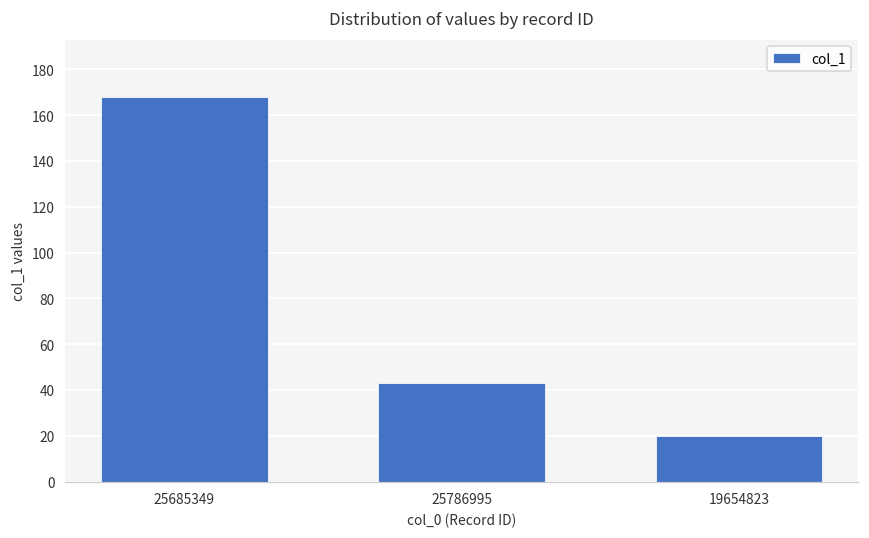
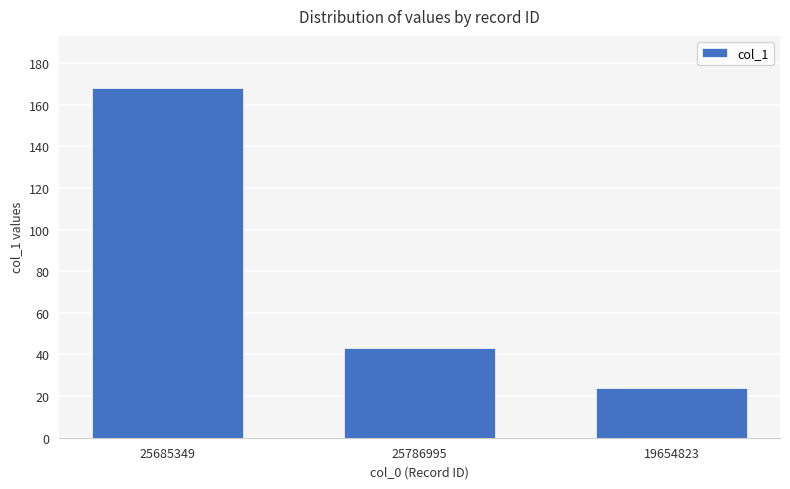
  {
    "25685349": 168,
    "25786995": 43,
-   "19654823": 20
+   "19654823": 24
  }
